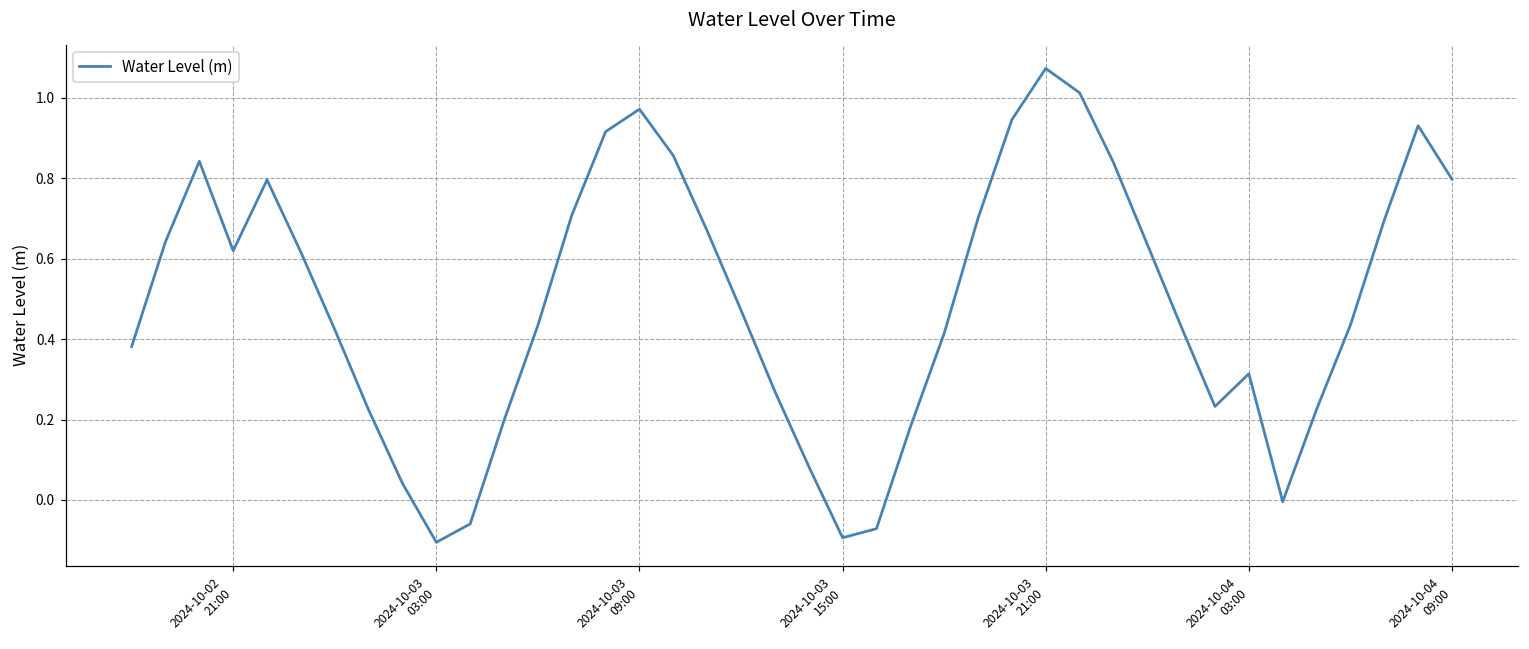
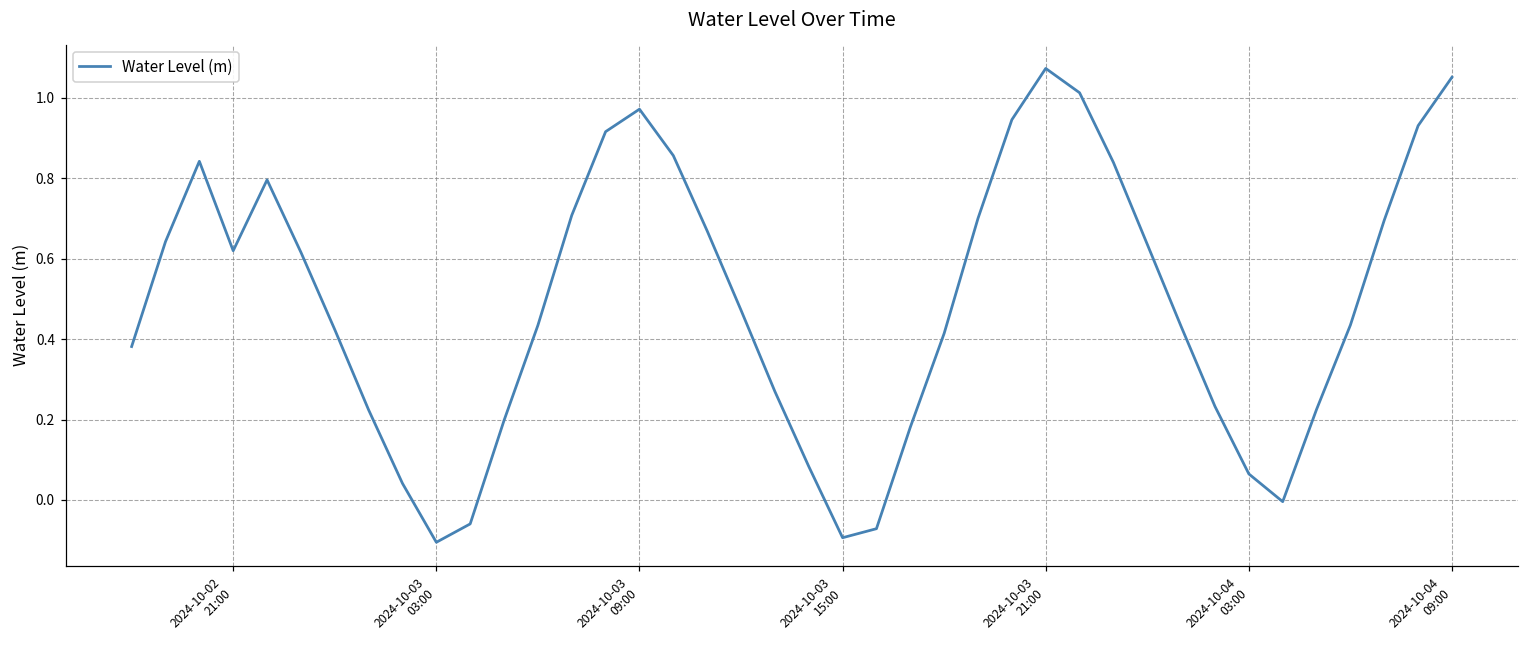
  {
    "2024-10-02 21:00": 0.62,
    "2024-10-03 03:00": -0.11,
    "2024-10-03 09:00": 0.97,
    "2024-10-03 15:00": -0.09,
    "2024-10-03 21:00": 1.07,
-   "2024-10-04 03:00": 0.31,
-   "2024-10-04 09:00": 0.80
+   "2024-10-04 03:00": 0.06,
+   "2024-10-04 09:00": 1.05
  }
